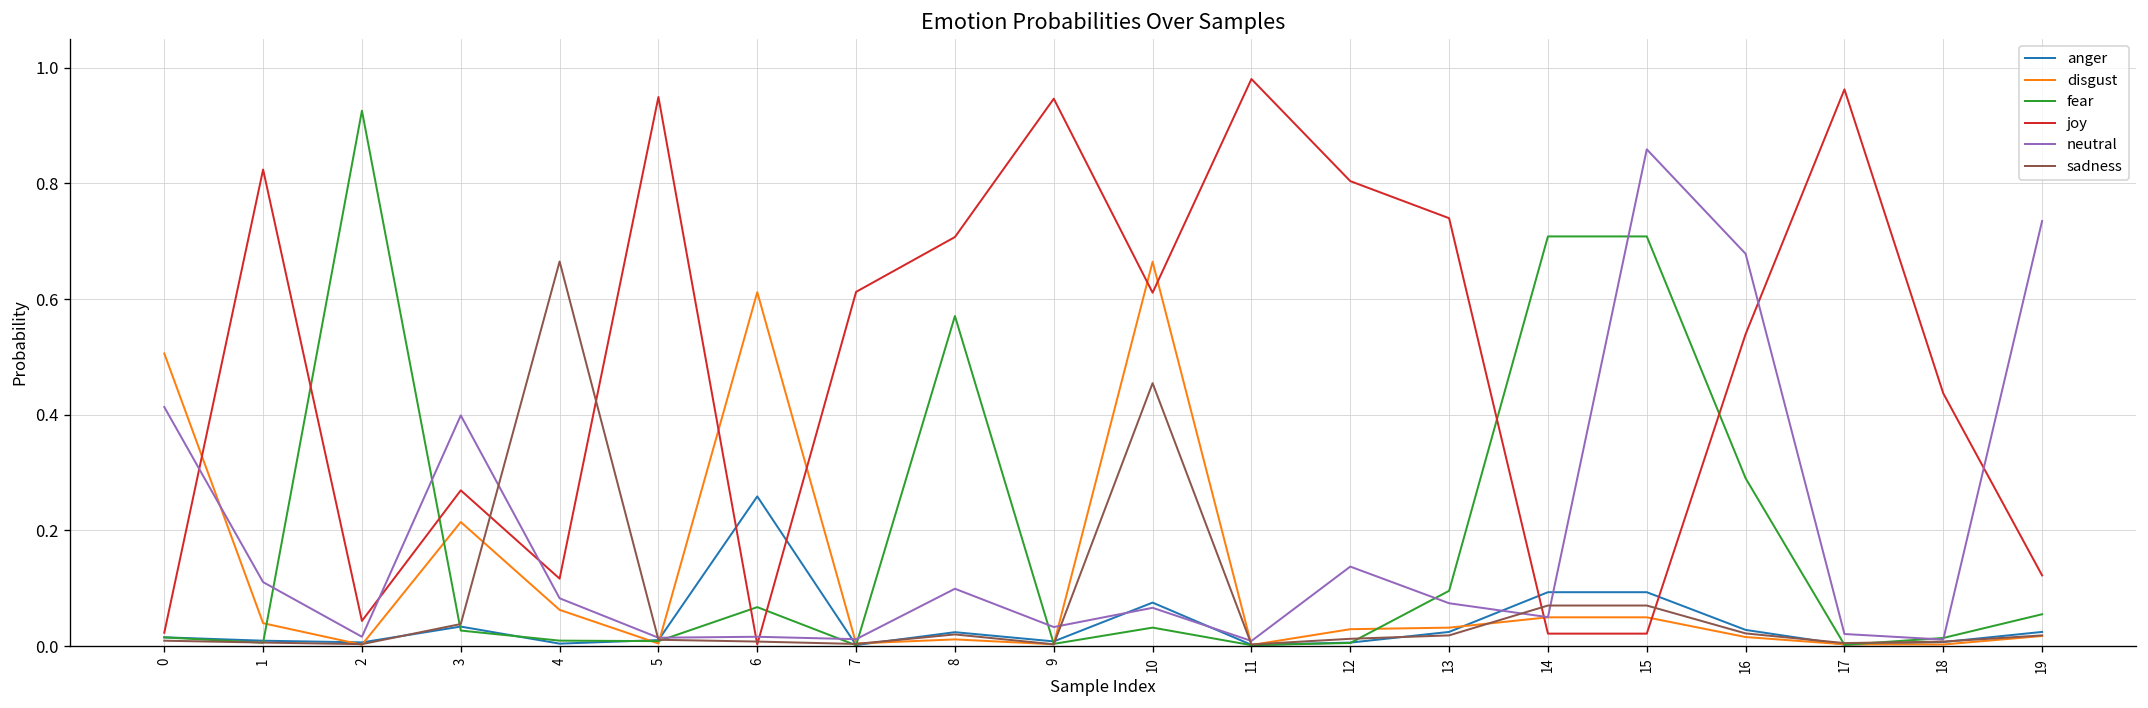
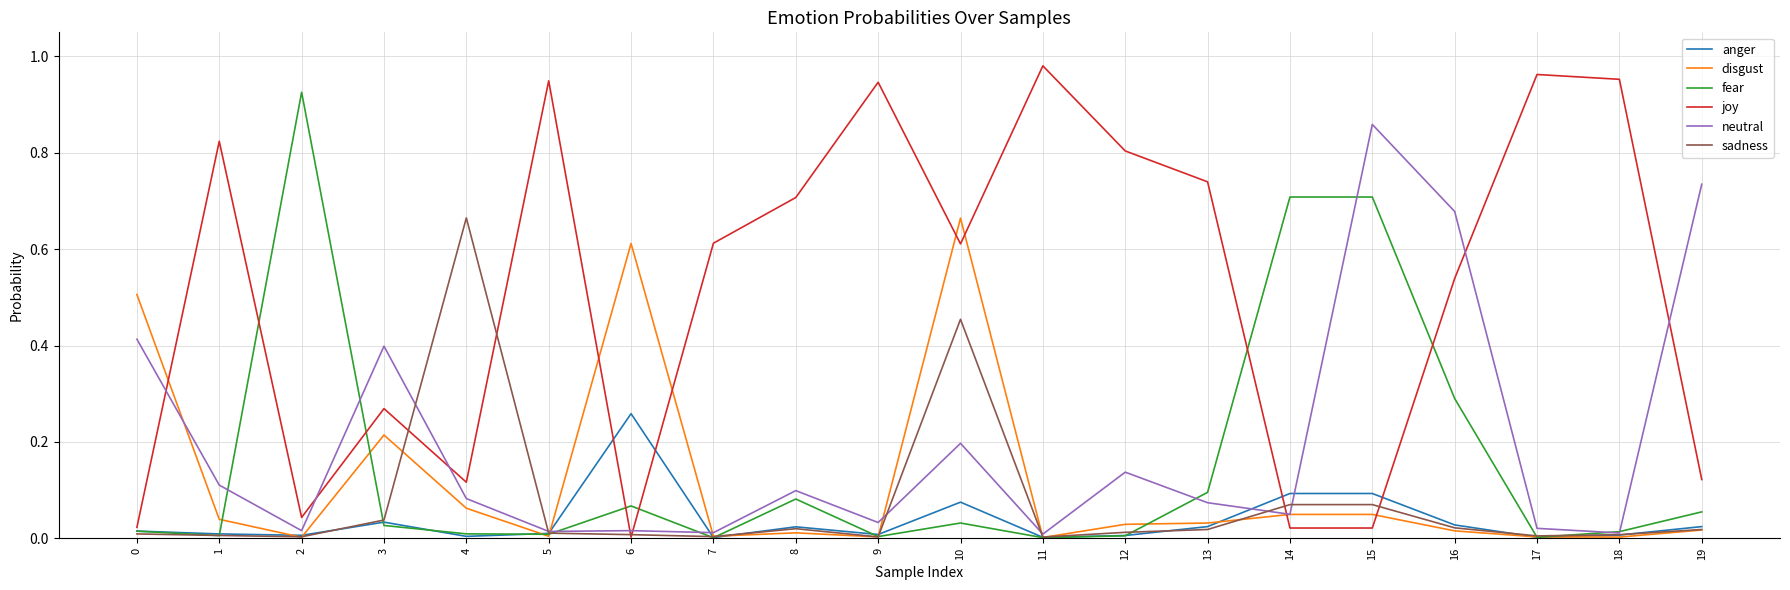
  {
    "anger": {
      "6": 0.26,
      "10": 0.08,
      "13": 0.02,
      "14": 0.09,
      "15": 0.09,
      "16": 0.03,
      "19": 0.02
    },
    "disgust": {
      "0": 0.51,
      "1": 0.04,
      "3": 0.21,
      "4": 0.06,
      "6": 0.61,
      "8": 0.01,
      "10": 0.66,
      "12": 0.03,
      "13": 0.03,
      "15": 0.05,
      "16": 0.02
    },
    "fear": {
      "2": 0.93,
      "3": 0.03,
      "6": 0.07,
-     "8": 0.57,
+     "8": 0.08,
      "10": 0.03,
      "13": 0.10,
      "14": 0.71,
      "15": 0.71,
      "16": 0.29,
      "19": 0.05
    },
    "joy": {
      "0": 0.02,
      "1": 0.82,
      "2": 0.04,
      "3": 0.27,
      "4": 0.12,
      "5": 0.95,
      "7": 0.61,
      "8": 0.71,
      "9": 0.95,
      "10": 0.61,
      "11": 0.98,
      "12": 0.80,
      "13": 0.74,
      "14": 0.02,
      "15": 0.02,
      "16": 0.54,
      "17": 0.96,
-     "18": 0.44,
+     "18": 0.95,
      "19": 0.12
    },
    "neutral": {
      "0": 0.41,
      "1": 0.11,
      "2": 0.02,
      "3": 0.40,
      "4": 0.08,
      "6": 0.02,
      "7": 0.01,
      "8": 0.10,
      "9": 0.03,
-     "10": 0.07,
+     "10": 0.20,
      "11": 0.01,
      "12": 0.14,
      "13": 0.07,
      "15": 0.86,
      "16": 0.68,
      "17": 0.02,
      "19": 0.73
    },
    "sadness": {
      "0": 0.01,
      "4": 0.66,
      "10": 0.45,
      "12": 0.01,
      "13": 0.02,
      "14": 0.07,
      "15": 0.07,
      "16": 0.02
    }
  }
